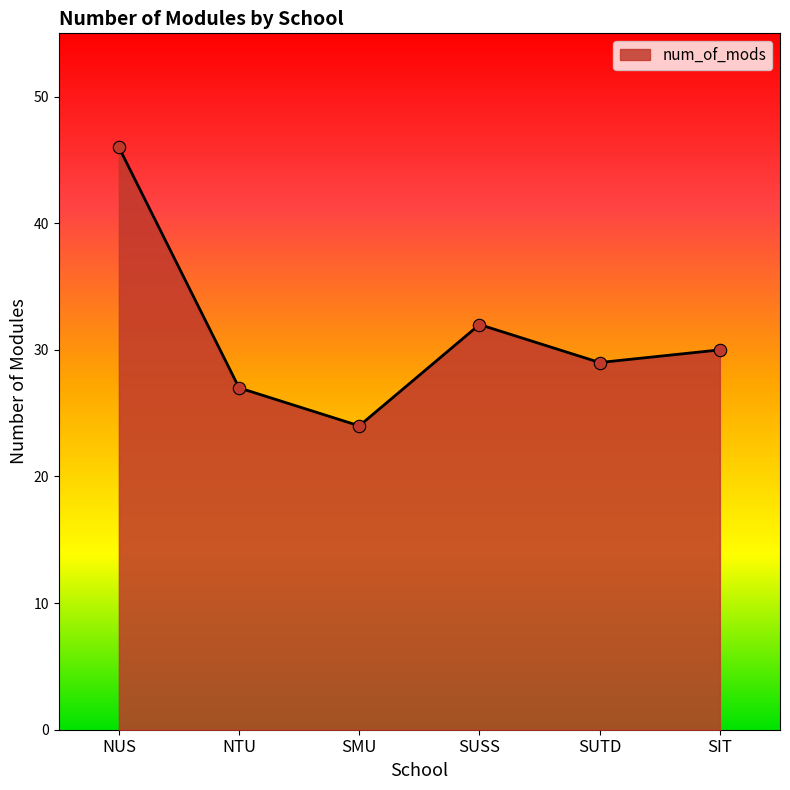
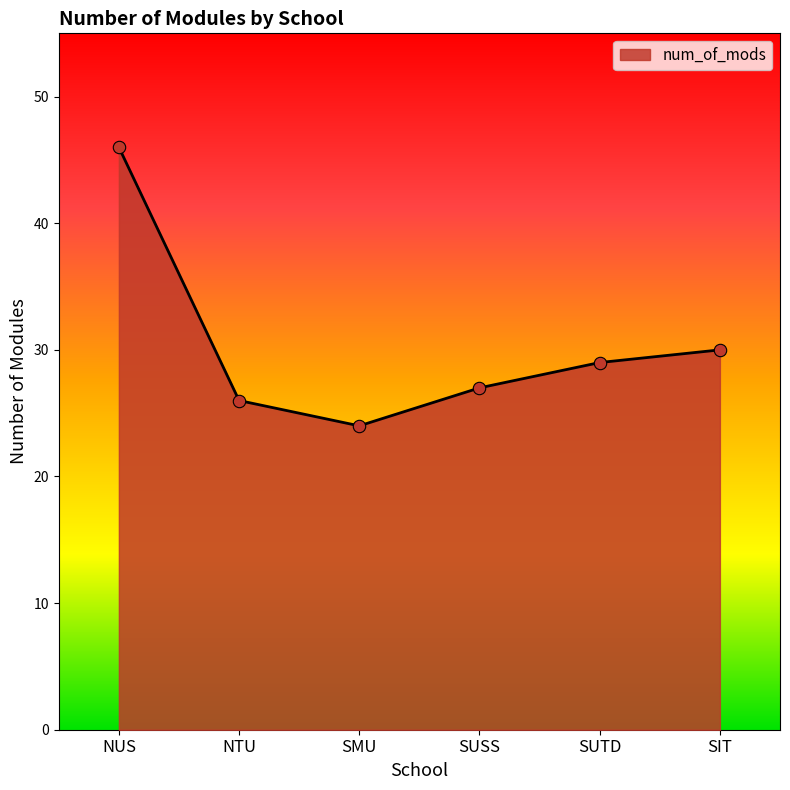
  {
    "NUS": 46,
-   "NTU": 27,
+   "NTU": 26,
    "SMU": 24,
-   "SUSS": 32,
+   "SUSS": 27,
    "SUTD": 29,
    "SIT": 30
  }
